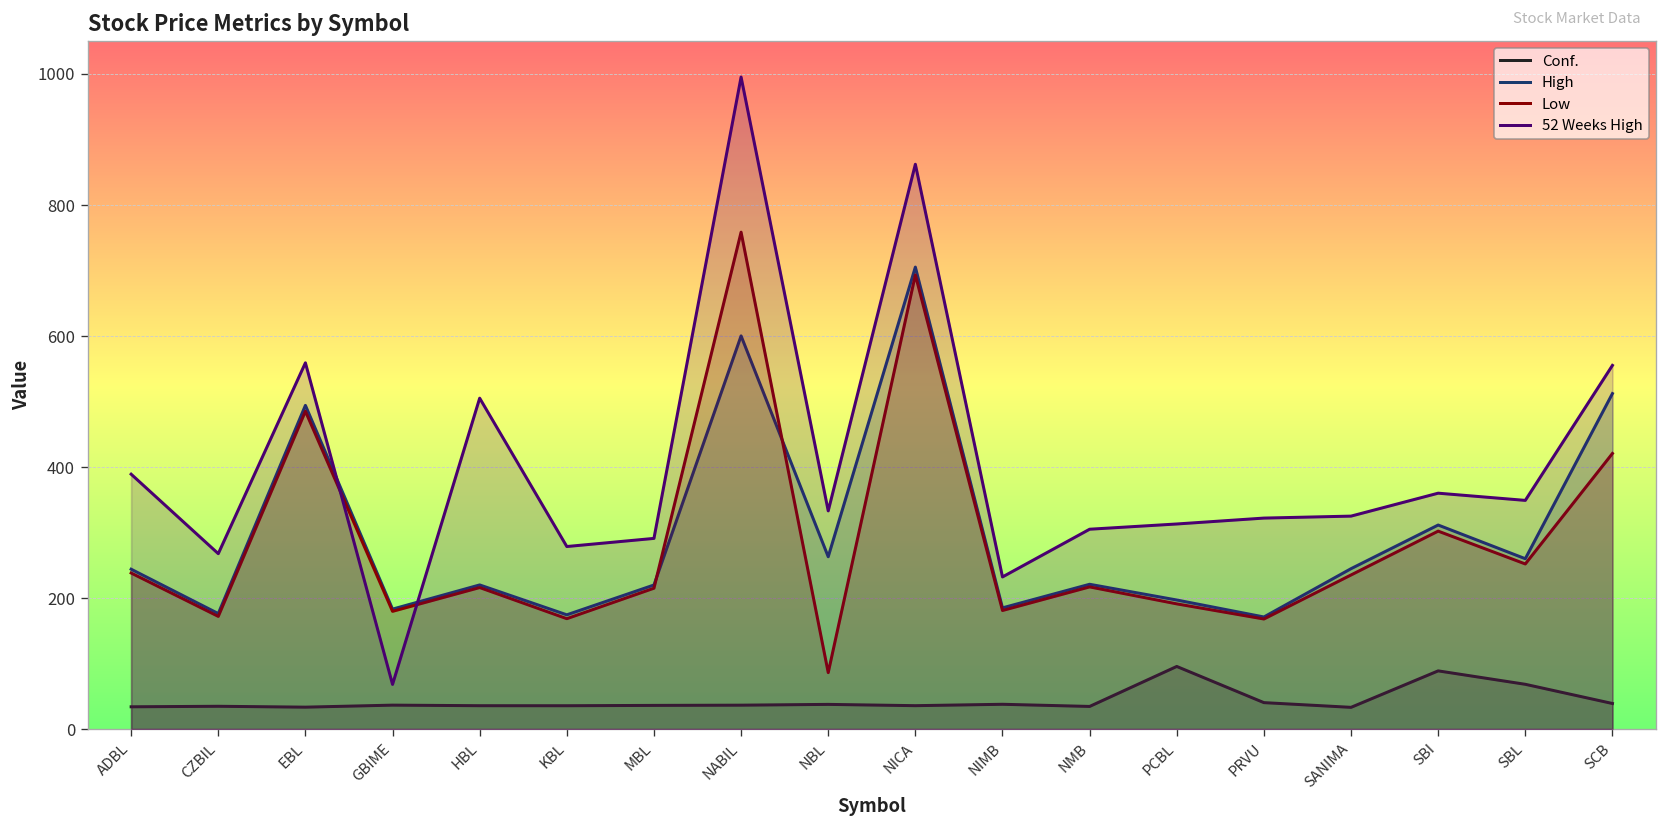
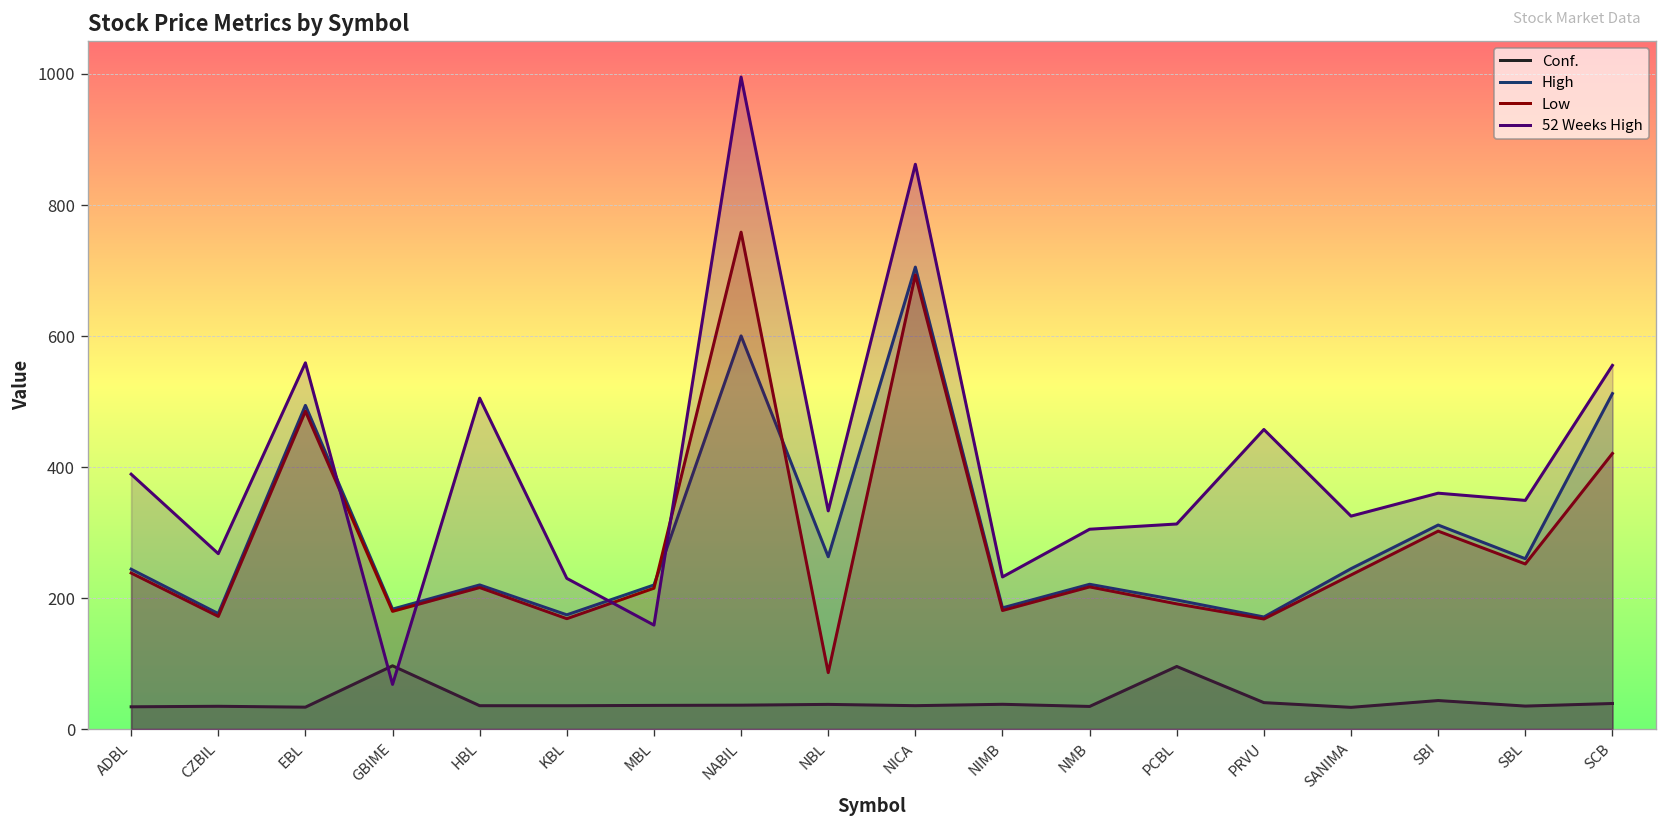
  {
    "Conf.": {
      "ADBL": 30,
      "CZBIL": 30,
      "EBL": 30,
-     "GBIME": 40,
+     "GBIME": 100,
      "HBL": 40,
      "KBL": 40,
      "MBL": 40,
      "NABIL": 40,
      "NBL": 40,
      "NICA": 40,
      "NIMB": 40,
      "NMB": 30,
      "PCBL": 100,
      "PRVU": 40,
      "SANIMA": 30,
-     "SBI": 90,
-     "SBL": 70,
+     "SBI": 40,
+     "SBL": 40,
      "SCB": 40
    },
    "High": {
      "ADBL": 240,
      "EBL": 490,
      "KBL": 170,
      "MBL": 220,
      "NABIL": 600,
      "NBL": 260,
      "NICA": 710,
      "PCBL": 200,
      "SANIMA": 240,
      "SBI": 310,
      "SBL": 260,
      "SCB": 510
    },
    "Low": {
      "ADBL": 240,
      "EBL": 490,
      "KBL": 170,
      "MBL": 220,
      "NABIL": 760,
      "NBL": 90,
      "NICA": 690,
      "PCBL": 190,
      "SANIMA": 240,
      "SBI": 300,
      "SBL": 250,
      "SCB": 420
    },
    "52 Weeks High": {
      "ADBL": 390,
      "CZBIL": 270,
      "EBL": 560,
      "GBIME": 70,
      "HBL": 510,
-     "KBL": 280,
-     "MBL": 290,
+     "KBL": 230,
+     "MBL": 160,
      "NABIL": 1000,
      "NBL": 330,
      "NICA": 860,
      "NIMB": 230,
      "NMB": 310,
      "PCBL": 310,
-     "PRVU": 320,
+     "PRVU": 460,
      "SANIMA": 330,
      "SBI": 360,
      "SBL": 350,
      "SCB": 560
    }
  }
